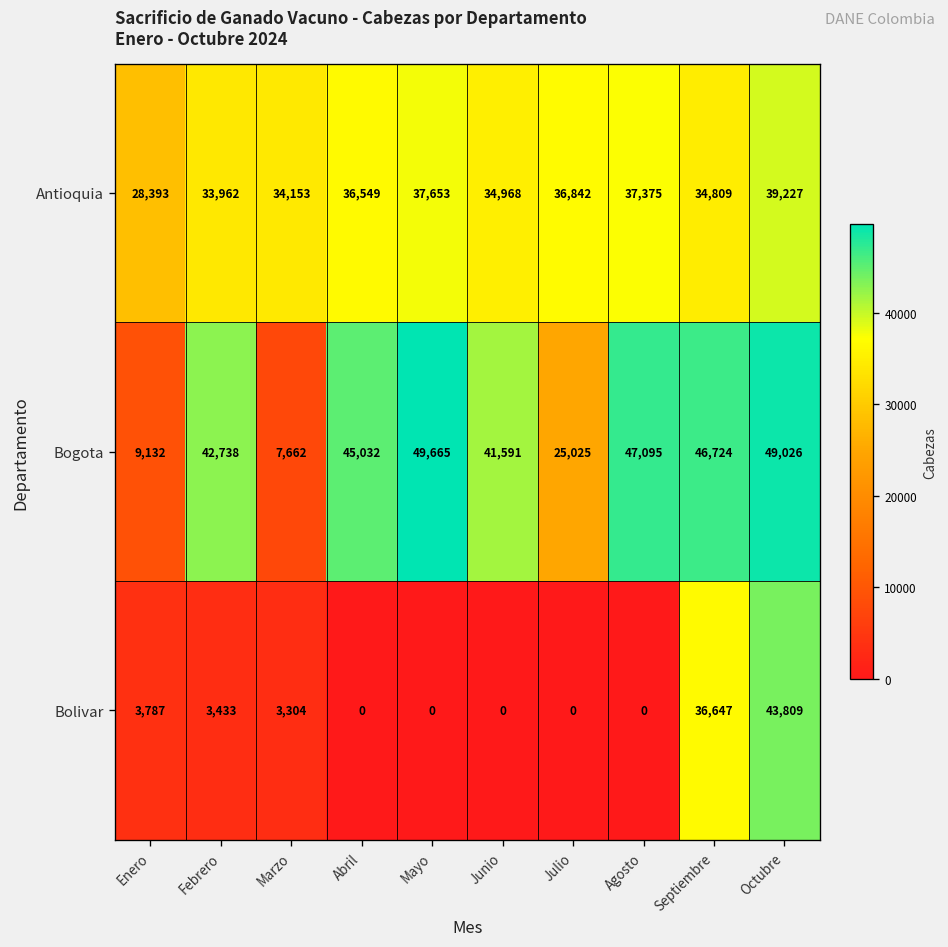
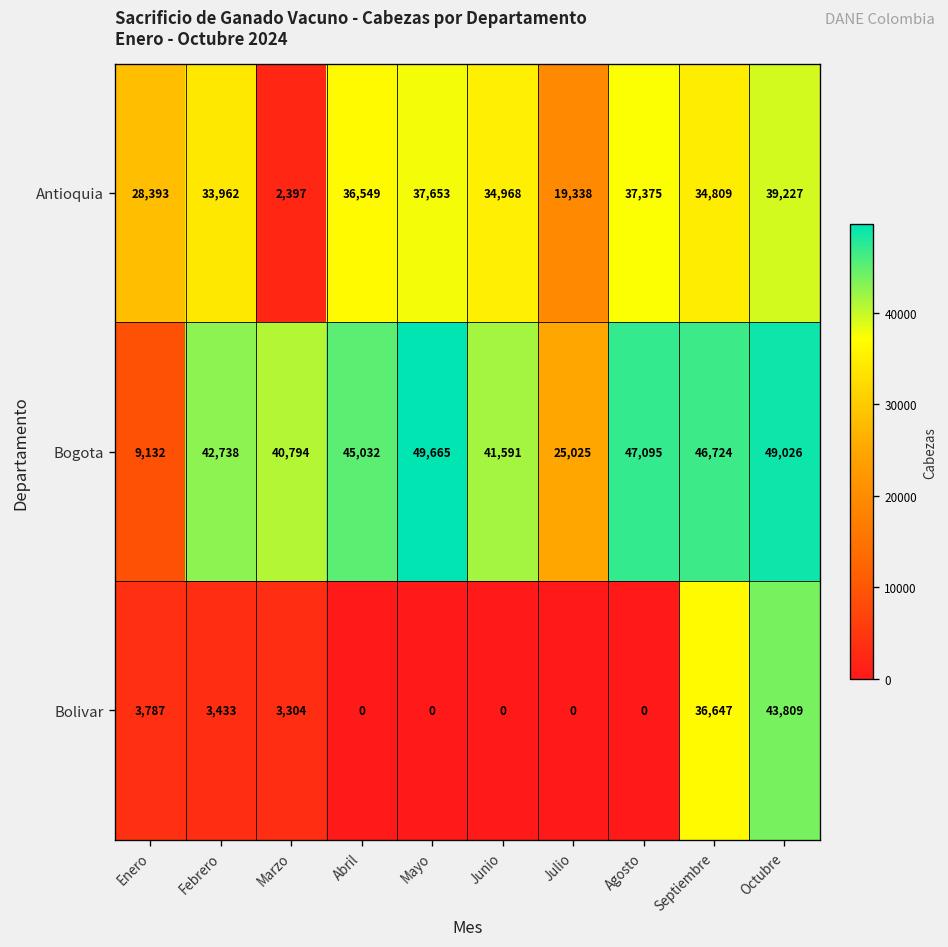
  {
    "Antioquia": {
      "Enero": "28,393",
      "Febrero": "33,962",
-     "Marzo": "34,153",
+     "Marzo": "2,397",
      "Abril": "36,549",
      "Mayo": "37,653",
      "Junio": "34,968",
-     "Julio": "36,842",
+     "Julio": "19,338",
      "Agosto": "37,375",
      "Septiembre": "34,809",
      "Octubre": "39,227"
    },
    "Bogota": {
      "Enero": "9,132",
      "Febrero": "42,738",
-     "Marzo": "7,662",
+     "Marzo": "40,794",
      "Abril": "45,032",
      "Mayo": "49,665",
      "Junio": "41,591",
      "Julio": "25,025",
      "Agosto": "47,095",
      "Septiembre": "46,724",
      "Octubre": "49,026"
    },
    "Bolivar": {
      "Enero": "3,787",
      "Febrero": "3,433",
      "Marzo": "3,304",
      "Abril": "0",
      "Mayo": "0",
      "Junio": "0",
      "Julio": "0",
      "Agosto": "0",
      "Septiembre": "36,647",
      "Octubre": "43,809"
    }
  }
